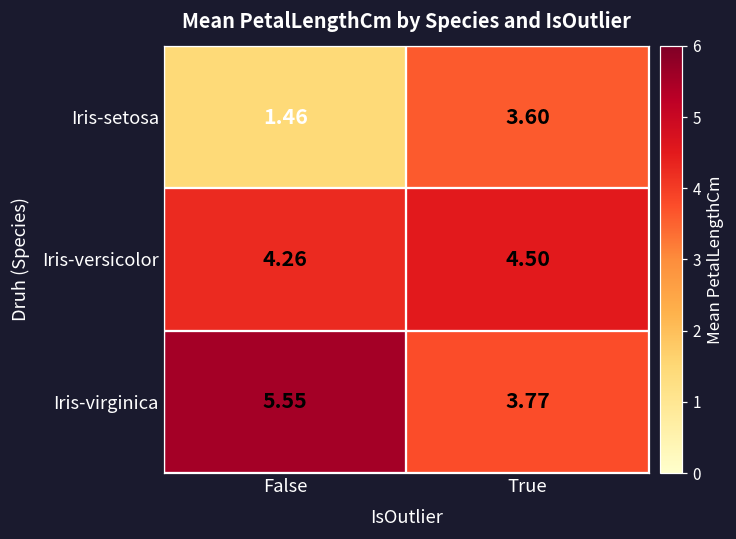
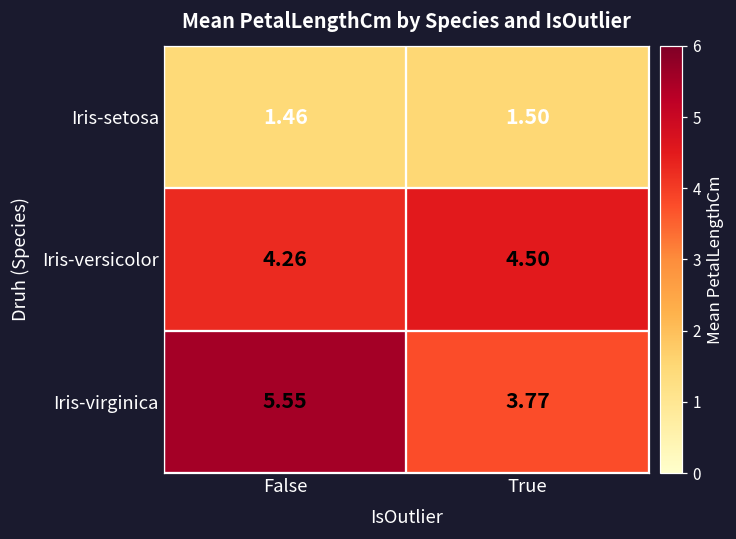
  {
    "Iris-setosa": {
      "False": 1.46,
-     "True": 3.60
+     "True": 1.50
    },
    "Iris-versicolor": {
      "False": 4.26,
      "True": 4.50
    },
    "Iris-virginica": {
      "False": 5.55,
      "True": 3.77
    }
  }
